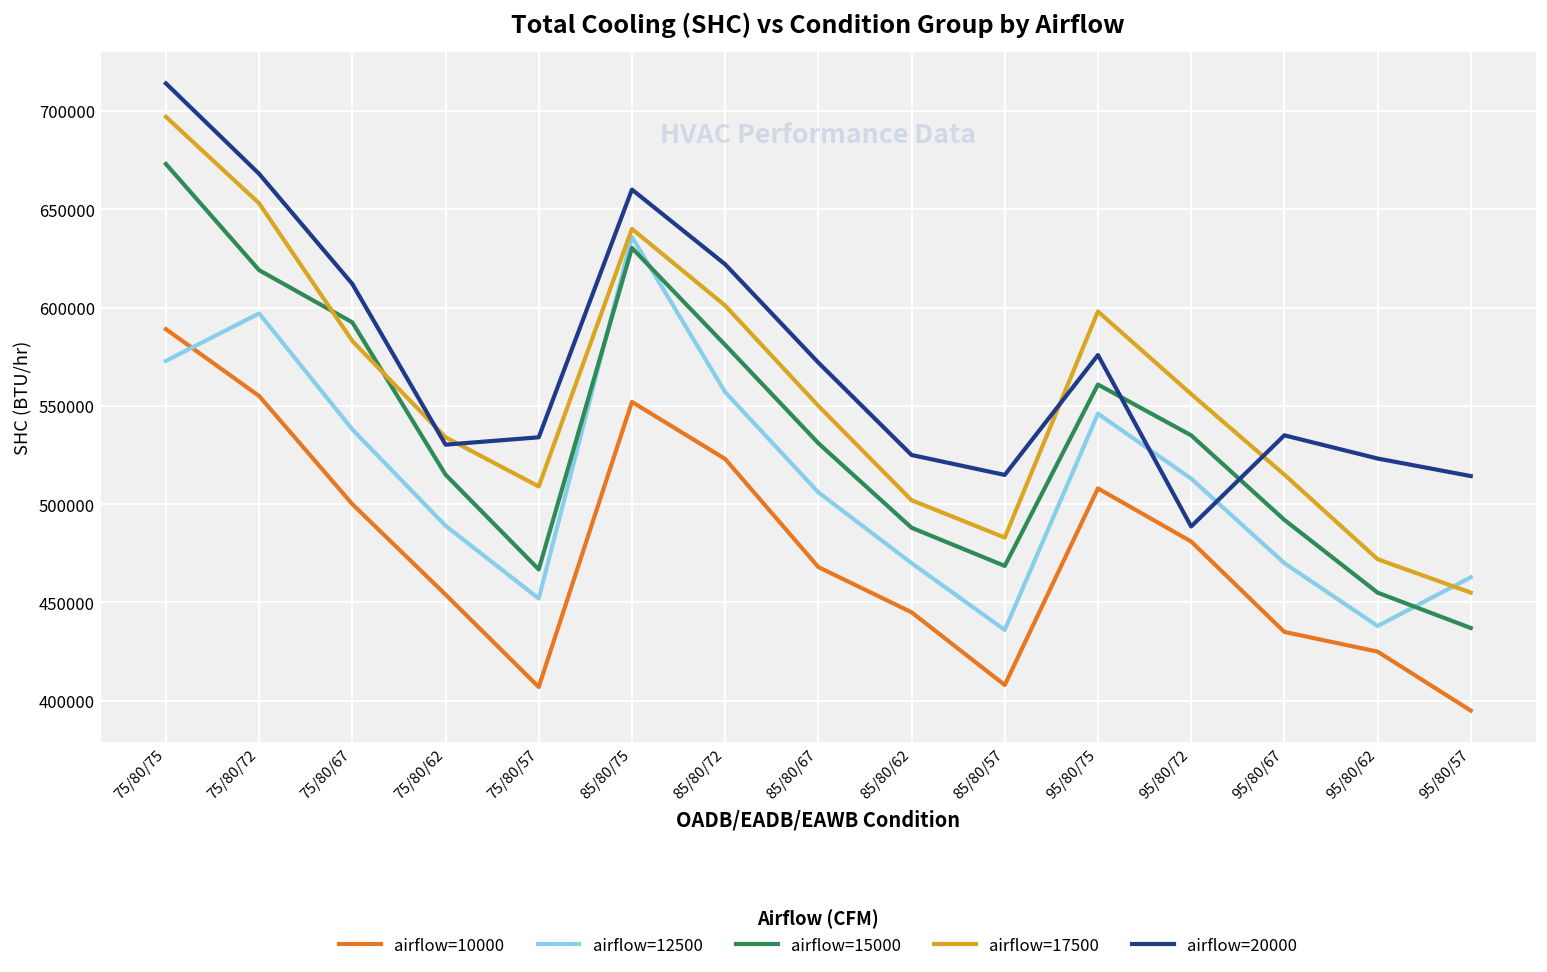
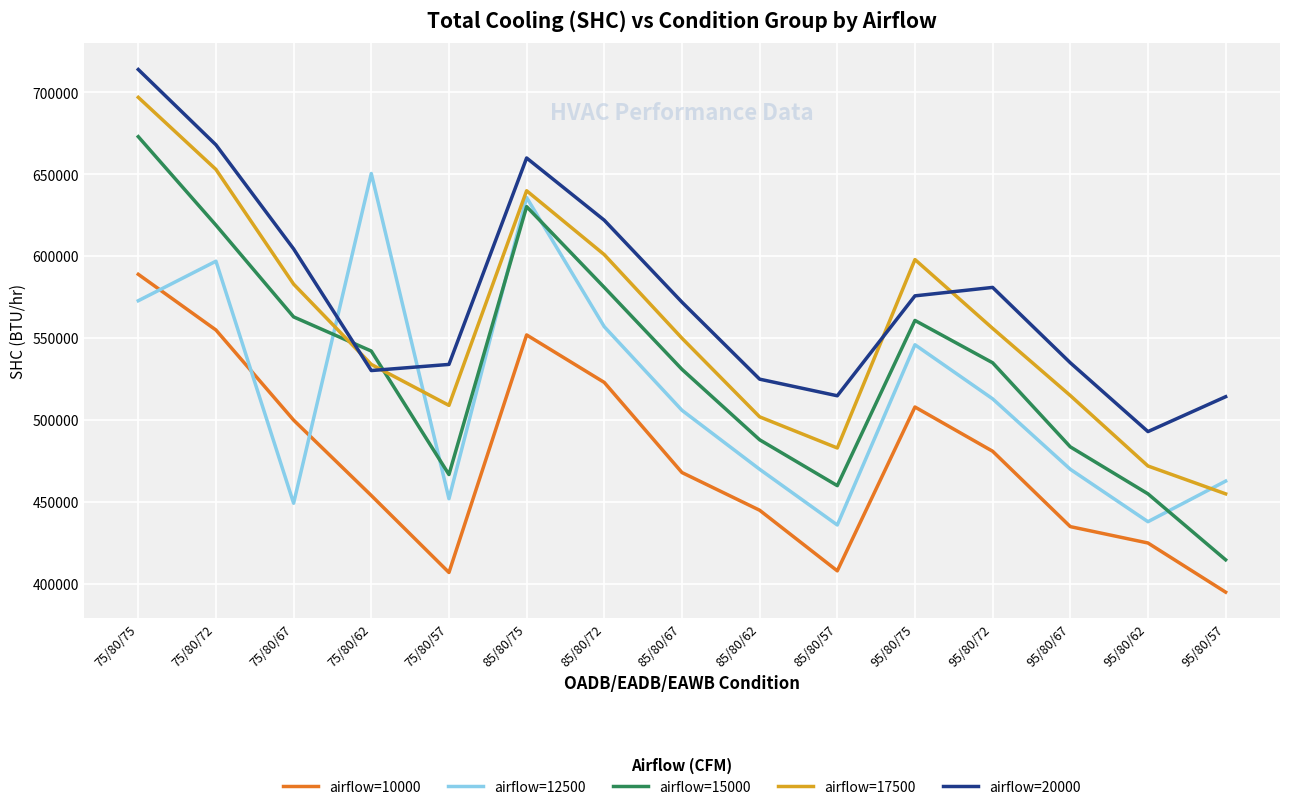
  {
    "airflow=12500": {
      "75/80/75": 573000,
      "75/80/72": 597000,
-     "75/80/67": 538000,
-     "75/80/62": 489000,
+     "75/80/67": 449000,
+     "75/80/62": 651000,
      "75/80/57": 452000,
      "85/80/75": 636000,
      "85/80/72": 557000,
      "85/80/67": 506000,
      "85/80/62": 470000,
      "85/80/57": 436000,
      "95/80/75": 546000,
      "95/80/72": 513000,
      "95/80/67": 470000,
      "95/80/62": 438000,
      "95/80/57": 463000
    },
    "airflow=15000": {
      "75/80/75": 673000,
      "75/80/72": 619000,
-     "75/80/67": 592000,
-     "75/80/62": 515000,
+     "75/80/67": 563000,
+     "75/80/62": 542000,
      "75/80/57": 467000,
      "85/80/75": 630000,
      "85/80/72": 581000,
      "85/80/67": 531000,
      "85/80/62": 488000,
-     "85/80/57": 469000,
+     "85/80/57": 460000,
      "95/80/75": 561000,
      "95/80/72": 535000,
-     "95/80/67": 492000,
+     "95/80/67": 484000,
      "95/80/62": 455000,
-     "95/80/57": 437000
+     "95/80/57": 415000
    },
    "airflow=20000": {
      "75/80/75": 714000,
      "75/80/72": 668000,
-     "75/80/67": 612000,
+     "75/80/67": 605000,
      "75/80/62": 530000,
      "75/80/57": 534000,
      "85/80/75": 660000,
      "85/80/72": 622000,
      "85/80/67": 572000,
      "85/80/62": 525000,
      "85/80/57": 515000,
      "95/80/75": 576000,
-     "95/80/72": 489000,
+     "95/80/72": 581000,
      "95/80/67": 535000,
-     "95/80/62": 523000,
+     "95/80/62": 493000,
      "95/80/57": 514000
    }
  }
